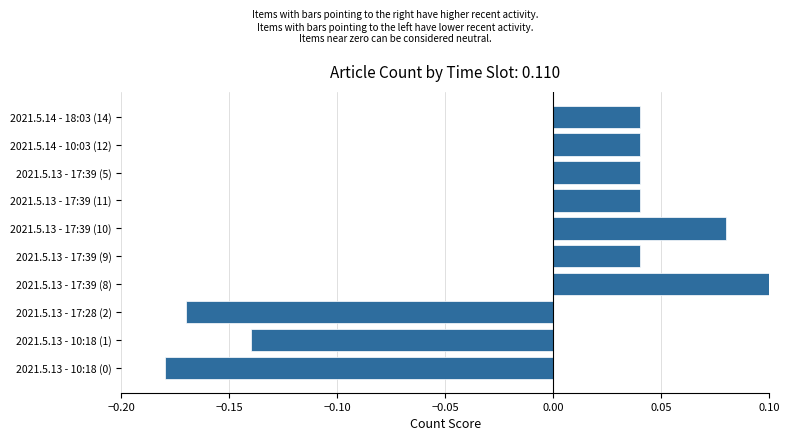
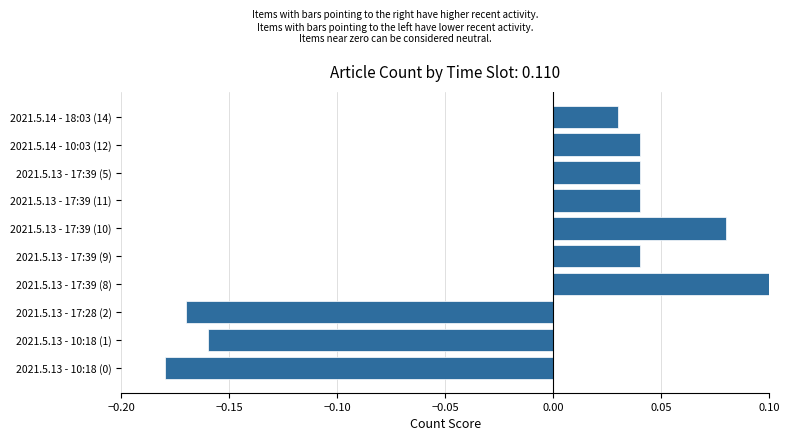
  {
-   "2021.5.14 - 18:03 (14)": 0.04,
+   "2021.5.14 - 18:03 (14)": 0.03,
    "2021.5.14 - 10:03 (12)": 0.04,
    "2021.5.13 - 17:39 (5)": 0.04,
    "2021.5.13 - 17:39 (11)": 0.04,
    "2021.5.13 - 17:39 (10)": 0.08,
    "2021.5.13 - 17:39 (9)": 0.04,
    "2021.5.13 - 17:39 (8)": 0.10,
    "2021.5.13 - 17:28 (2)": -0.17,
-   "2021.5.13 - 10:18 (1)": -0.14,
+   "2021.5.13 - 10:18 (1)": -0.16,
    "2021.5.13 - 10:18 (0)": -0.18
  }
